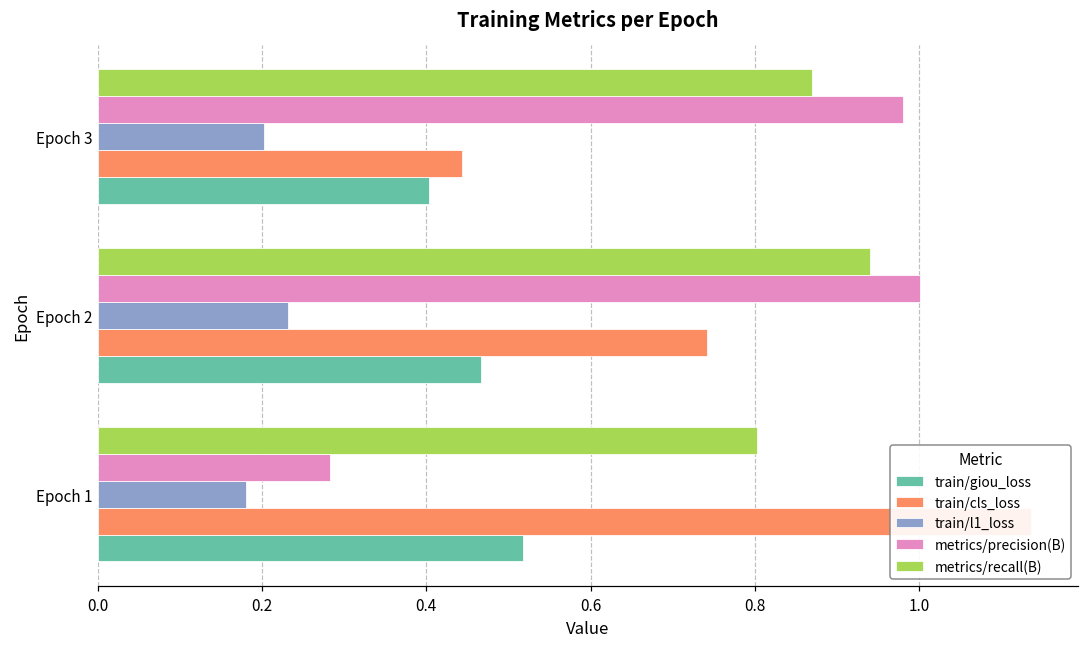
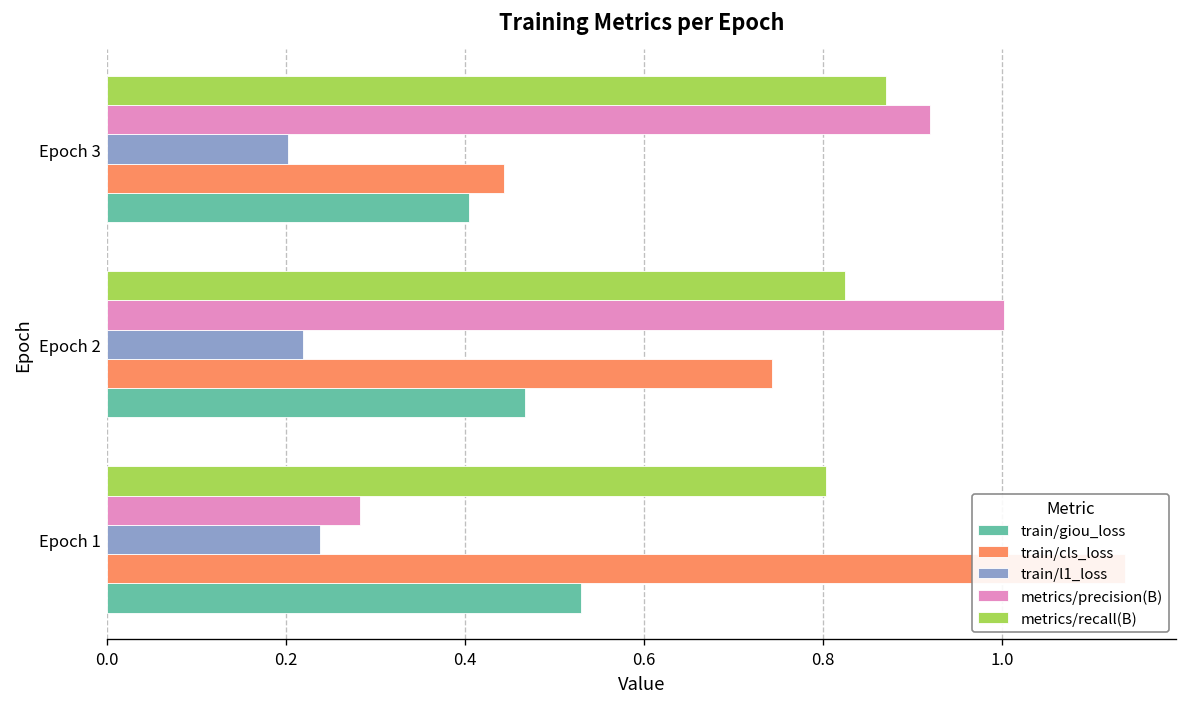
  {
    "train/giou_loss": {
      "Epoch 3": 0.40,
      "Epoch 2": 0.47,
-     "Epoch 1": 0.52
+     "Epoch 1": 0.53
    },
    "train/cls_loss": {
      "Epoch 3": 0.44,
      "Epoch 2": 0.74
    },
    "train/l1_loss": {
      "Epoch 3": 0.20,
-     "Epoch 2": 0.23,
-     "Epoch 1": 0.18
+     "Epoch 2": 0.22,
+     "Epoch 1": 0.24
    },
    "metrics/precision(B)": {
-     "Epoch 3": 0.98,
+     "Epoch 3": 0.92,
      "Epoch 2": 1.00,
      "Epoch 1": 0.28
    },
    "metrics/recall(B)": {
      "Epoch 3": 0.87,
-     "Epoch 2": 0.94,
+     "Epoch 2": 0.82,
      "Epoch 1": 0.80
    }
  }
